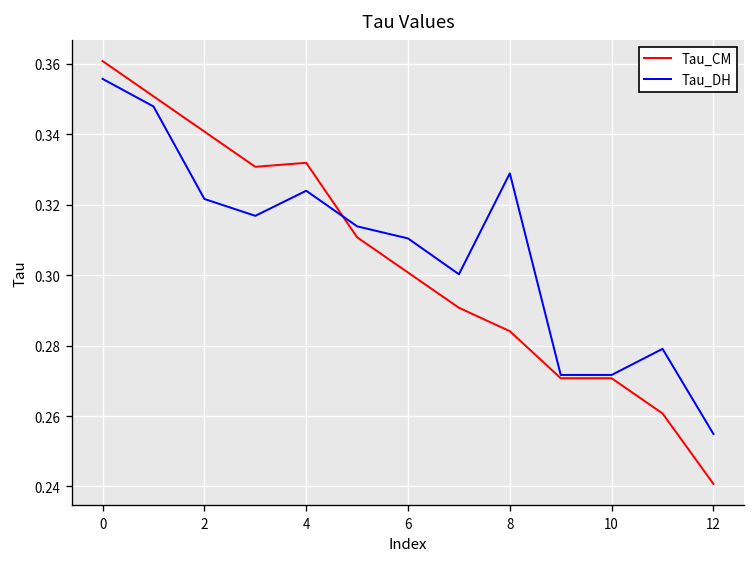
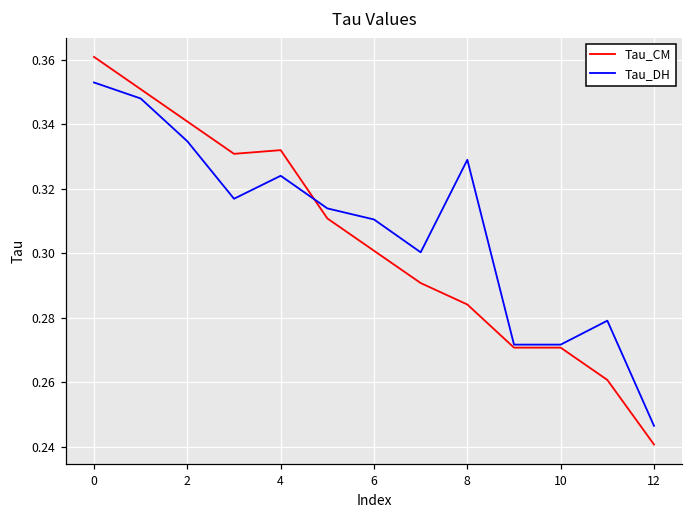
  {
    "Tau_CM": {
      "0": 0.361,
      "2": 0.341,
      "4": 0.332,
      "6": 0.301,
      "8": 0.284,
      "10": 0.271,
      "12": 0.241
    },
    "Tau_DH": {
-     "0": 0.356,
-     "2": 0.322,
+     "0": 0.353,
+     "2": 0.335,
      "4": 0.324,
      "6": 0.310,
      "8": 0.329,
      "10": 0.272,
-     "12": 0.255
+     "12": 0.246
    }
  }
